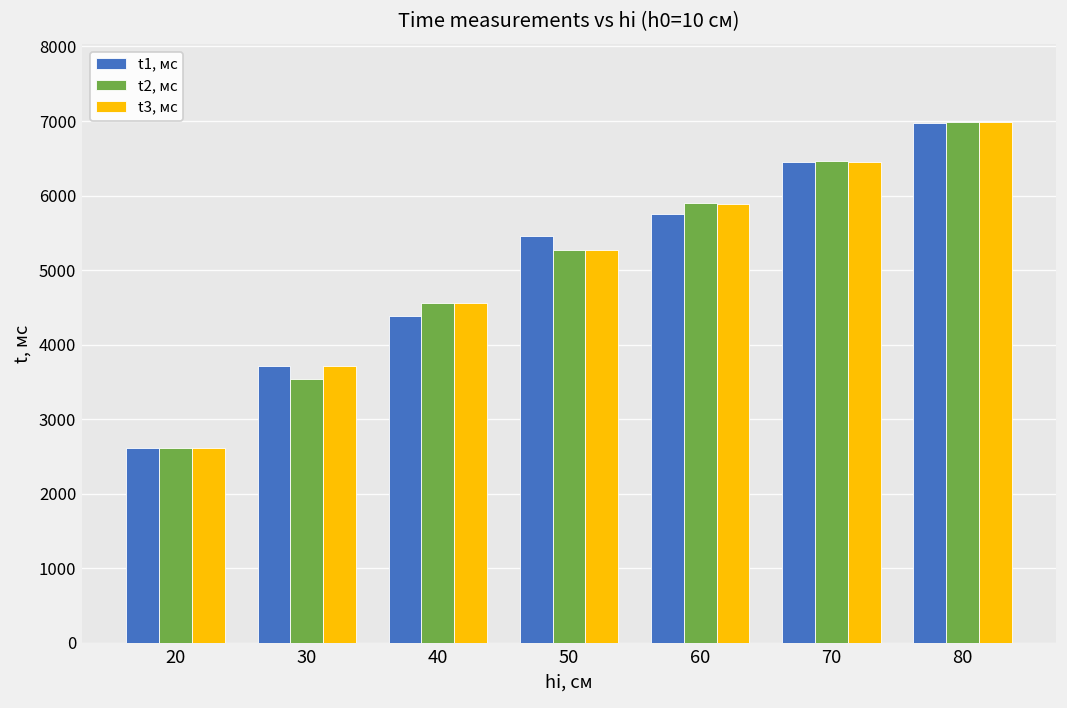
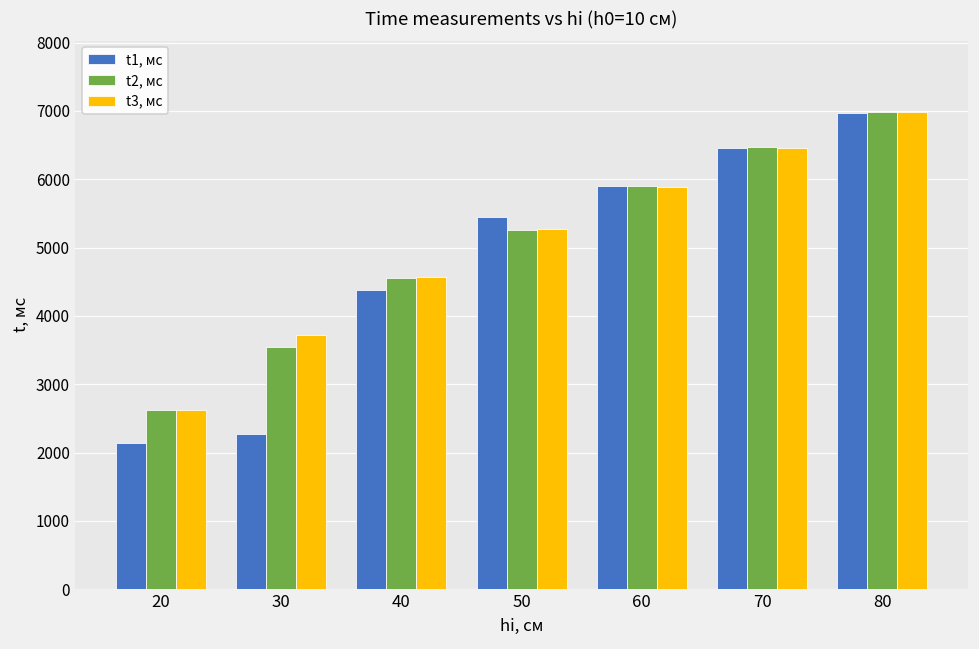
  {
    "t1, мс": {
-     "20": 2600,
-     "30": 3700,
+     "20": 2100,
+     "30": 2300,
      "40": 4400,
      "50": 5500,
-     "60": 5700,
+     "60": 5900,
      "70": 6500,
      "80": 7000
    },
    "t2, мс": {
      "20": 2600,
      "30": 3500,
      "40": 4600,
      "50": 5300,
      "60": 5900,
      "70": 6500,
      "80": 7000
    },
    "t3, мс": {
      "20": 2600,
      "30": 3700,
      "40": 4600,
      "50": 5300,
      "60": 5900,
      "70": 6500,
      "80": 7000
    }
  }
